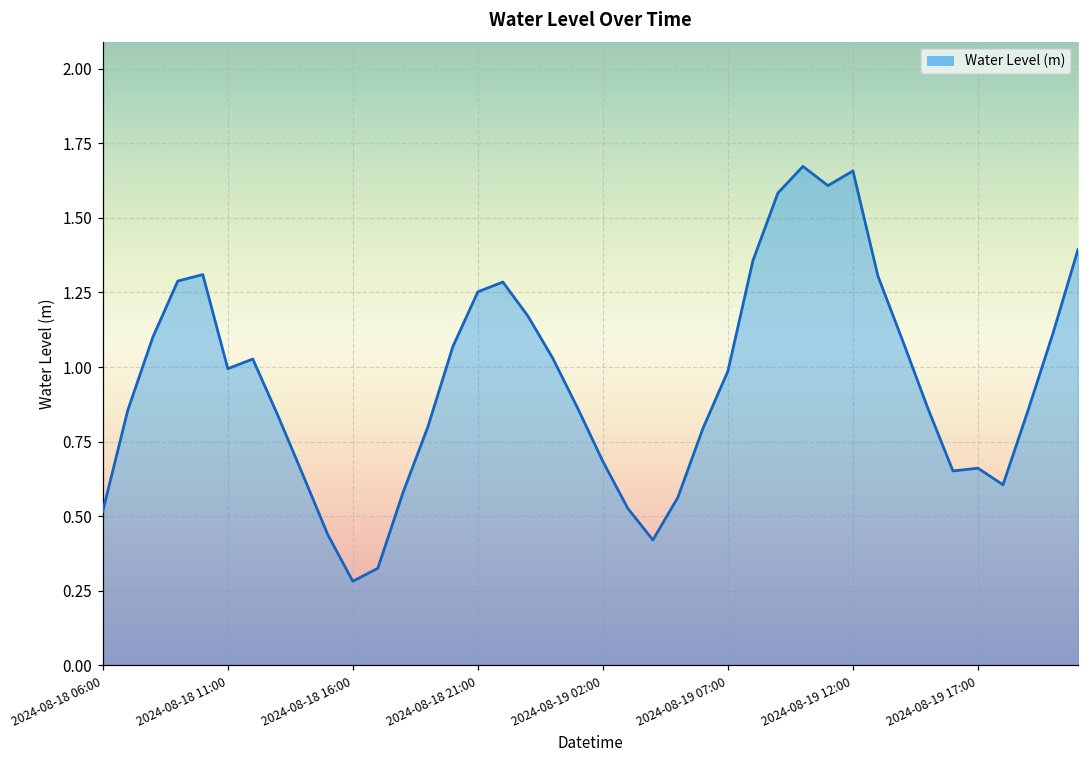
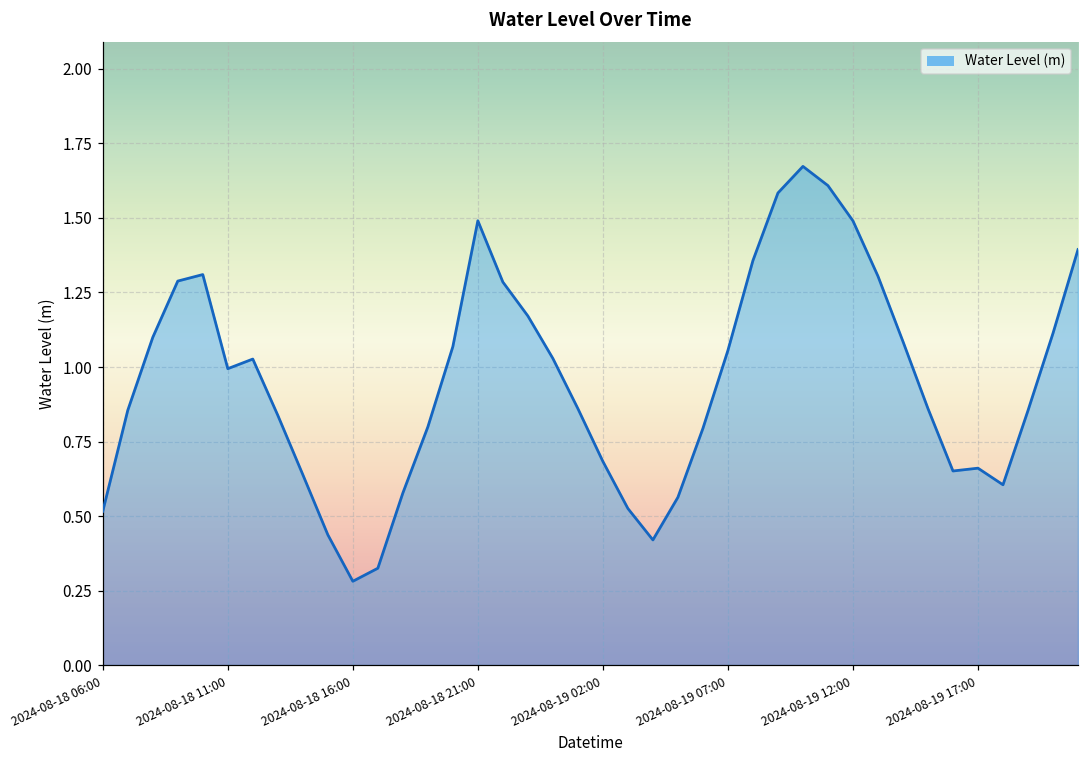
  {
    "2024-08-18 06:00": 0.52,
    "2024-08-18 11:00": 0.99,
    "2024-08-18 16:00": 0.28,
-   "2024-08-18 21:00": 1.25,
+   "2024-08-18 21:00": 1.49,
    "2024-08-19 02:00": 0.68,
-   "2024-08-19 07:00": 0.99,
-   "2024-08-19 12:00": 1.66,
+   "2024-08-19 07:00": 1.06,
+   "2024-08-19 12:00": 1.49,
    "2024-08-19 17:00": 0.66
  }
